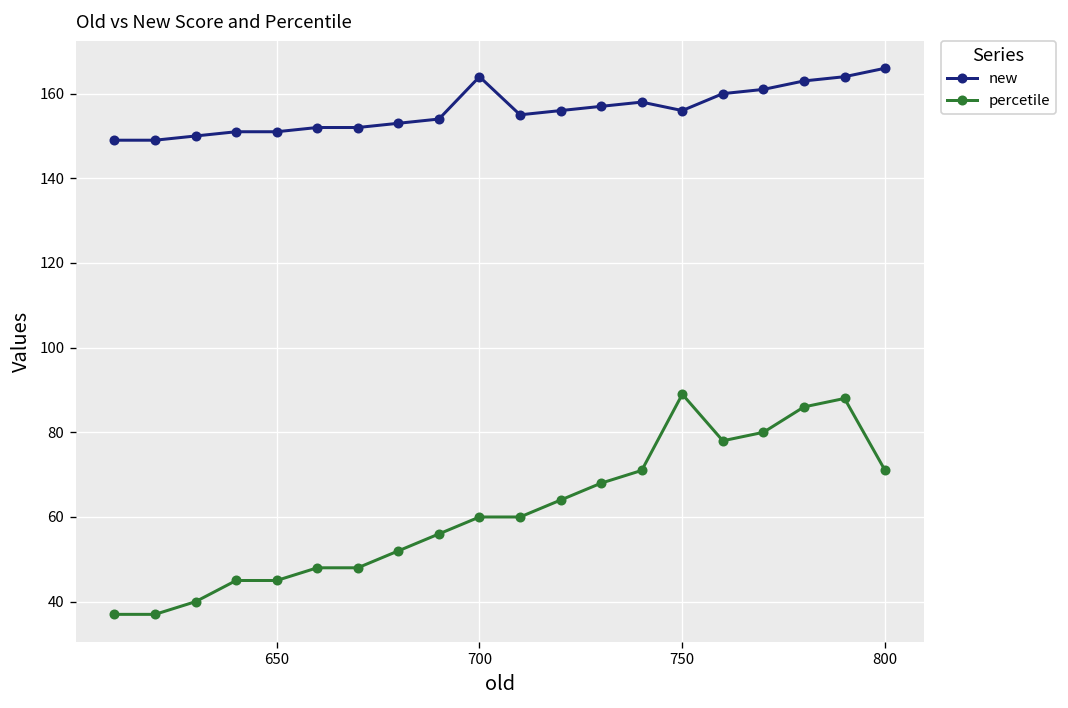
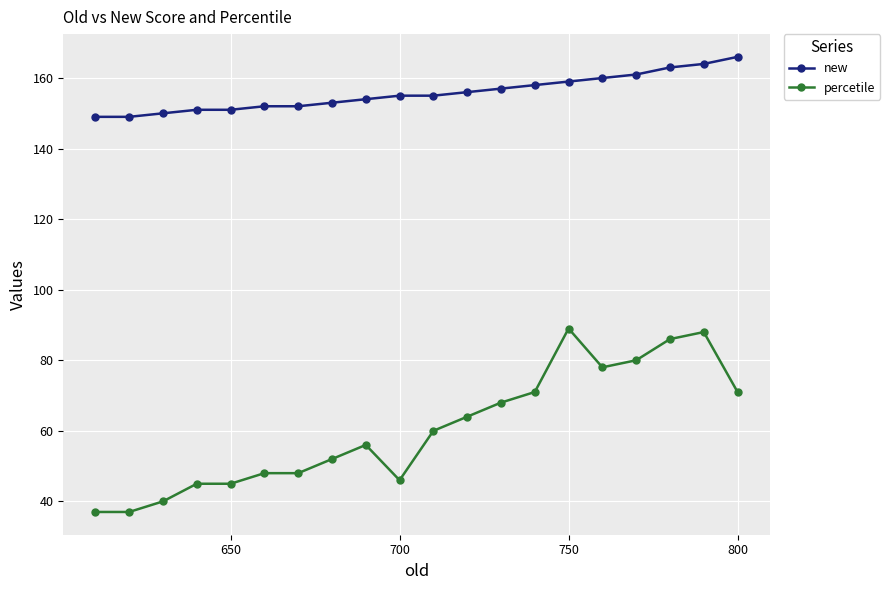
  {
    "new": {
      "650": 151,
-     "700": 164,
-     "750": 156,
+     "700": 155,
+     "750": 159,
      "800": 166
    },
    "percetile": {
      "650": 45,
-     "700": 60,
+     "700": 46,
      "750": 89,
      "800": 71
    }
  }
